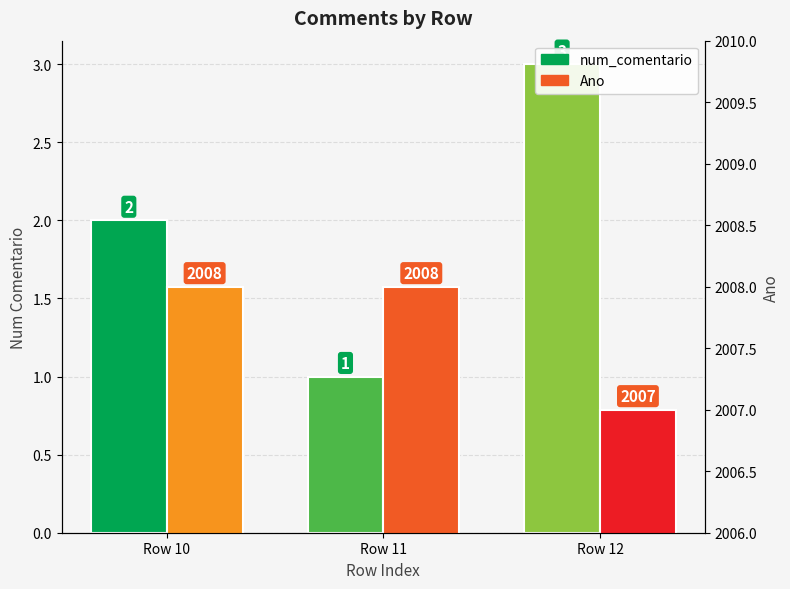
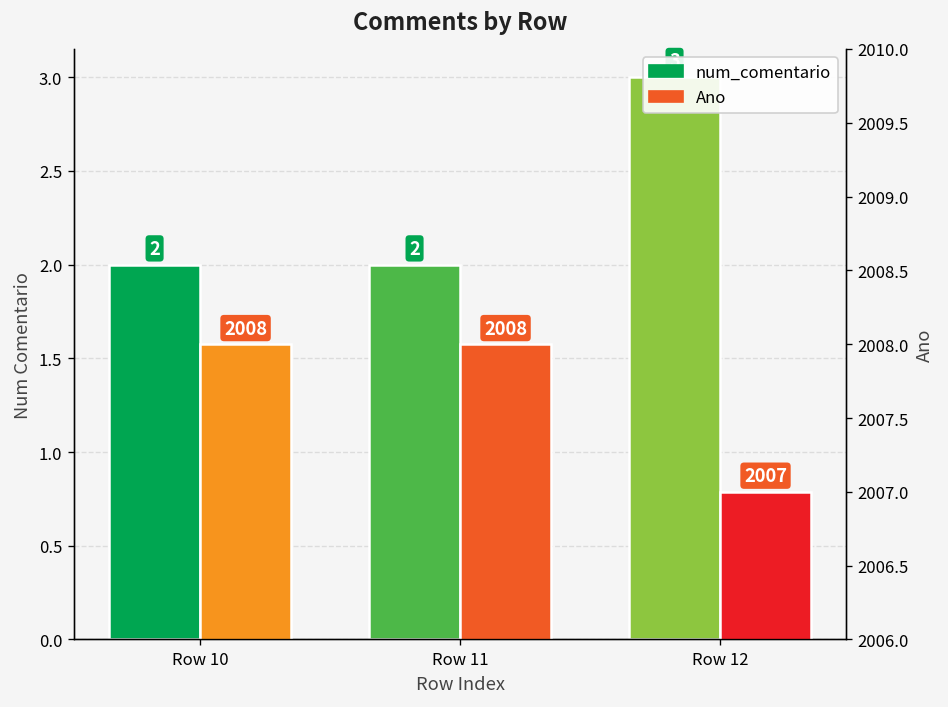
  {
    "num_comentario": {
-     "Row 11": 1
+     "Row 11": 2
    }
  }
